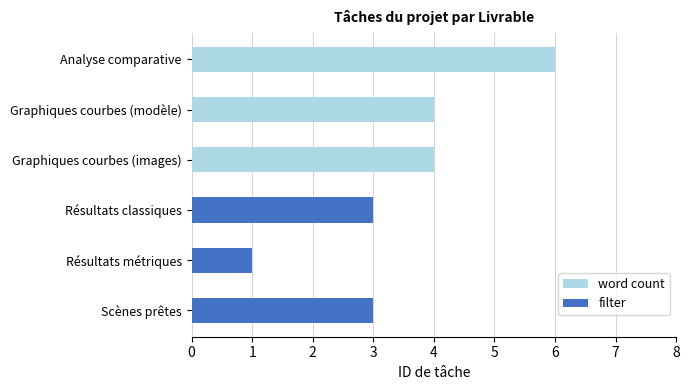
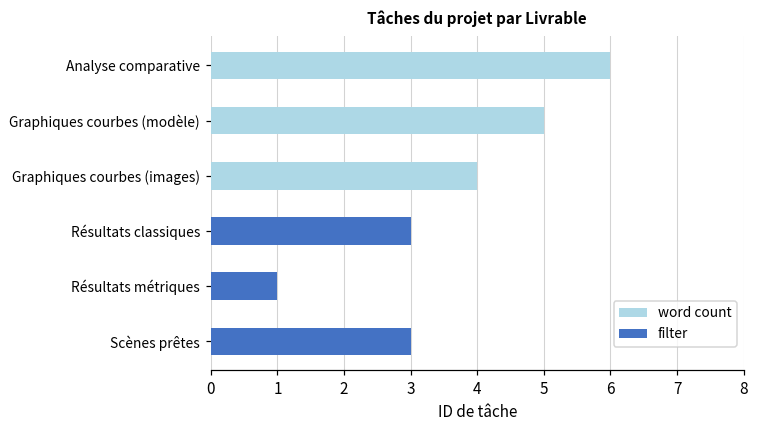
  {
    "word count": {
      "Analyse comparative": 6,
-     "Graphiques courbes (modèle)": 4,
+     "Graphiques courbes (modèle)": 5,
      "Graphiques courbes (images)": 4,
      "Résultats classiques": 3,
      "Résultats métriques": 1,
      "Scènes prêtes": 3
    },
    "filter": {
      "Analyse comparative": 0,
      "Graphiques courbes (modèle)": 0,
      "Graphiques courbes (images)": 0,
      "Résultats classiques": 3,
      "Résultats métriques": 1,
      "Scènes prêtes": 3
    }
  }
